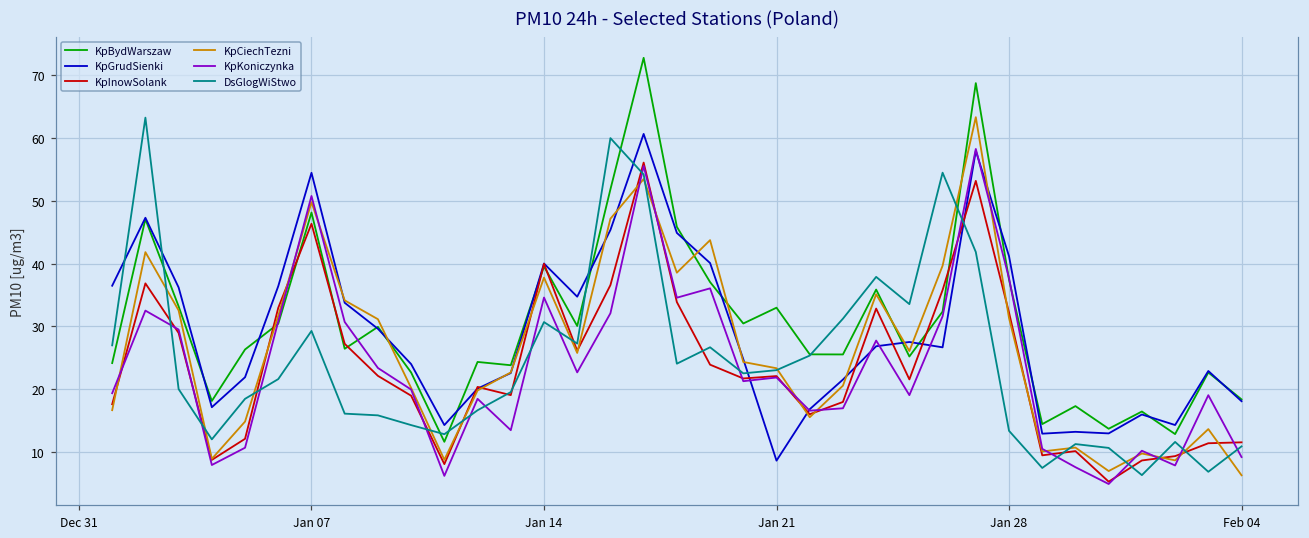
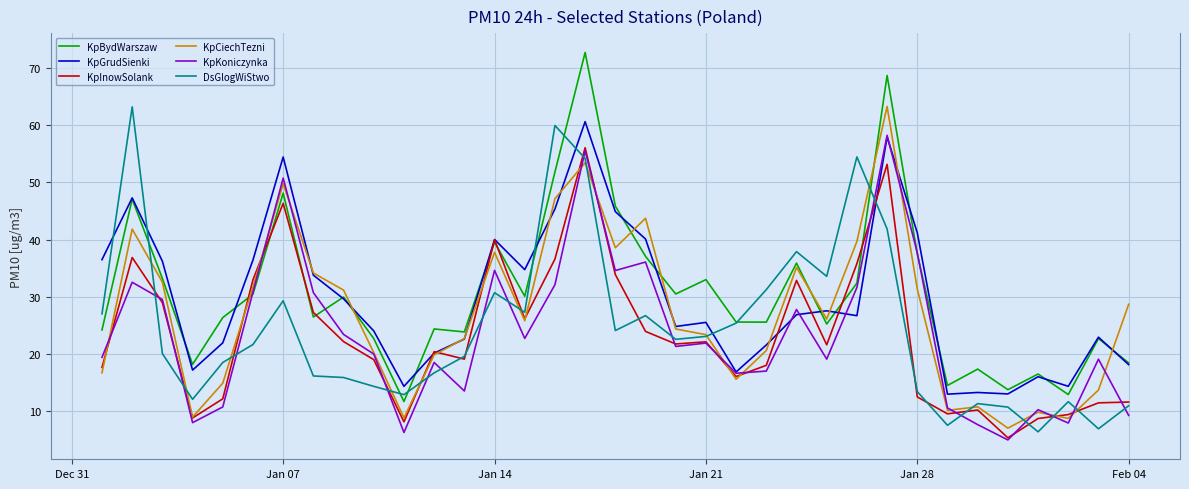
  {
    "KpBydWarszaw": {
      "Jan 07": 48,
      "Jan 21": 33
    },
    "KpGrudSienki": {
      "Jan 07": 54,
-     "Jan 21": 9,
+     "Jan 21": 25,
      "Jan 28": 41
    },
    "KpInowSolank": {
      "Jan 07": 46,
-     "Jan 28": 32,
+     "Jan 28": 12,
      "Feb 04": 12
    },
    "KpCiechTezni": {
      "Jan 07": 50,
      "Jan 14": 38,
      "Jan 28": 31,
-     "Feb 04": 6
+     "Feb 04": 29
    },
    "KpKoniczynka": {
      "Jan 07": 51,
      "Jan 14": 35,
      "Feb 04": 9
    },
    "DsGlogWiStwo": {
      "Jan 07": 29,
      "Jan 14": 31,
      "Jan 28": 13,
      "Feb 04": 11
    }
  }
